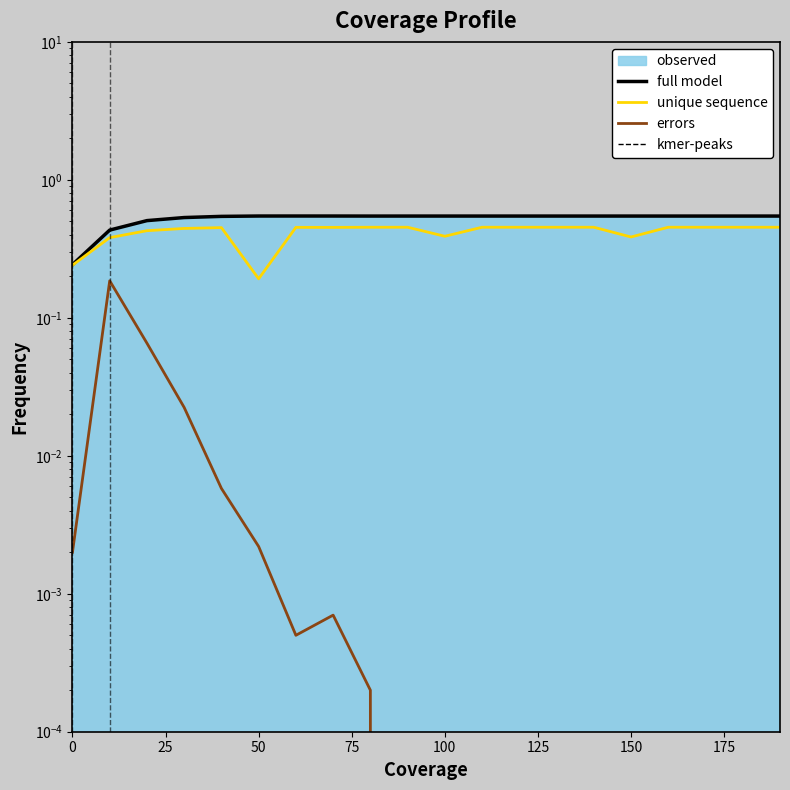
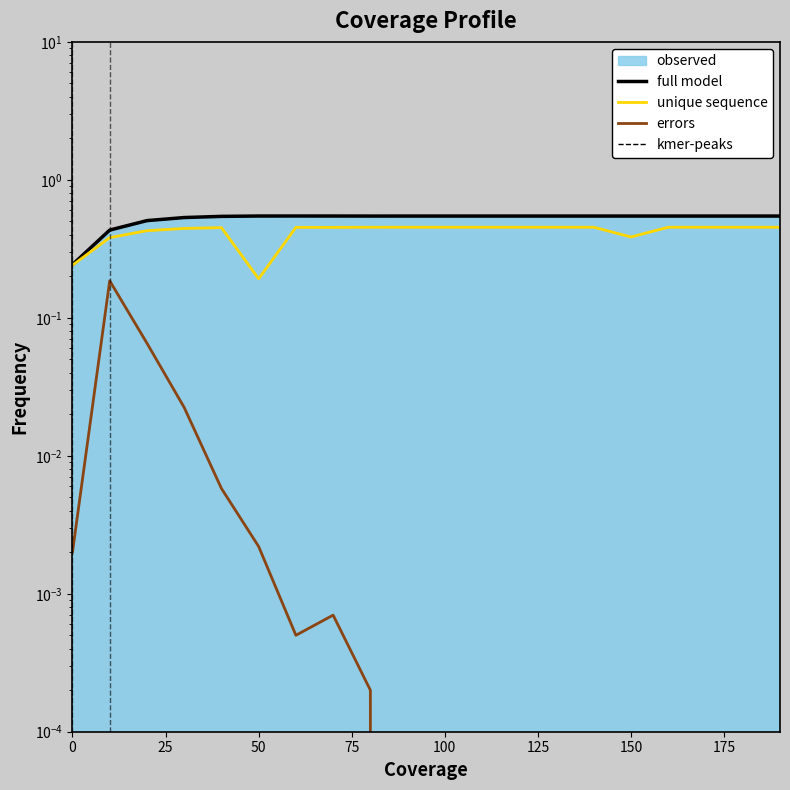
  {
    "observed": {
      "50": 0.55,
      "100": 0.55,
      "150": 0.55
    },
    "unique sequence": {
      "50": 0.19,
-     "100": 0.39,
+     "100": 0.45,
      "150": 0.39
    },
    "errors": {
      "0": 0.0020,
      "50": 0.0022
    }
  }
